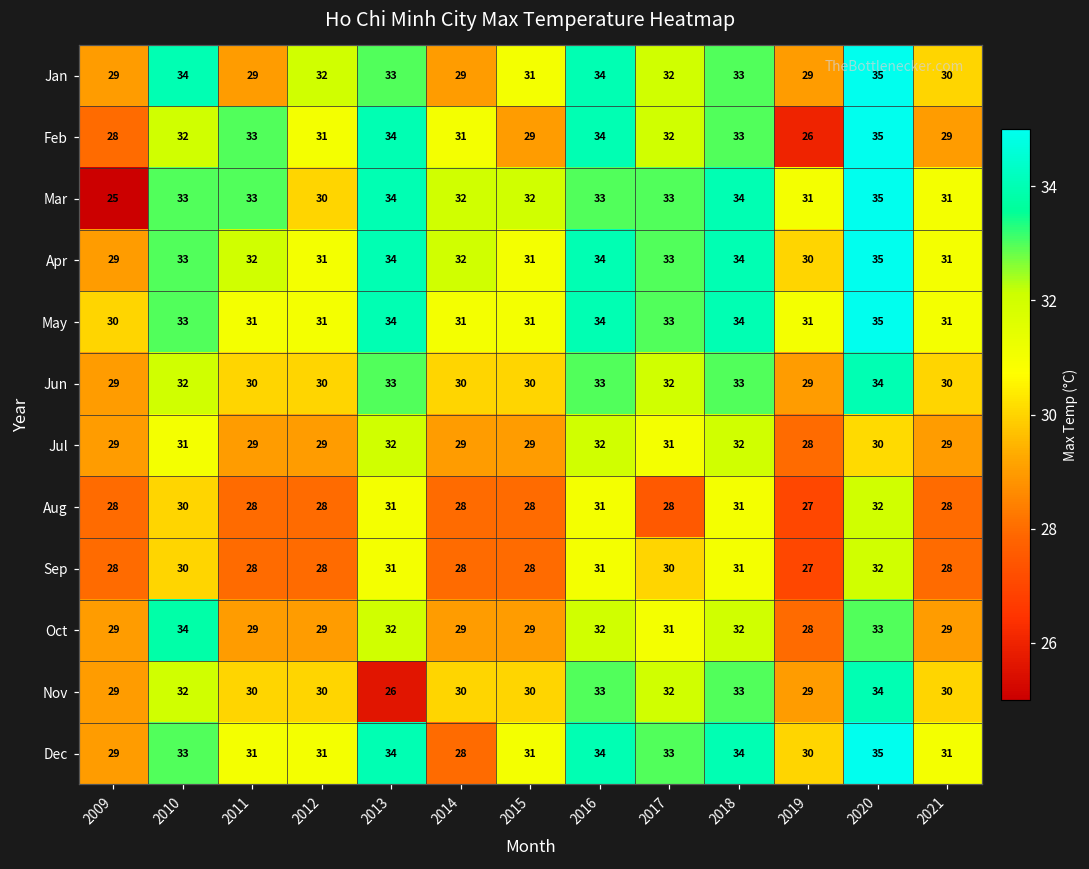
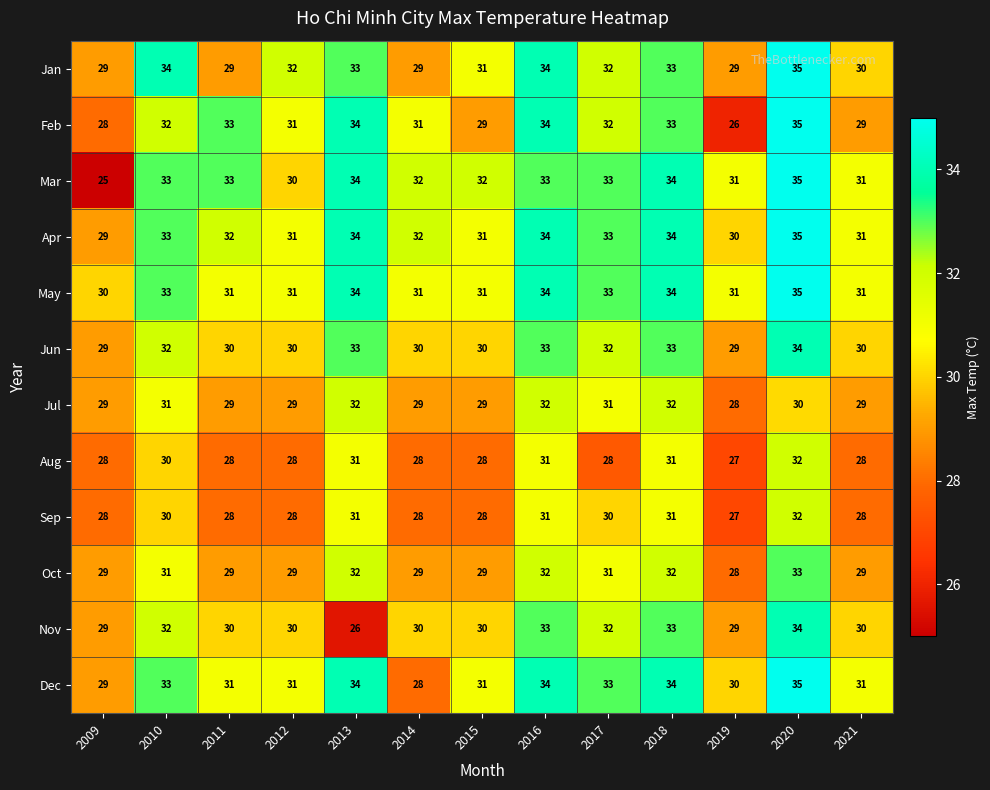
  {
    "Jan": {
      "2009": 29,
      "2010": 34,
      "2011": 29,
      "2012": 32,
      "2013": 33,
      "2014": 29,
      "2015": 31,
      "2016": 34,
      "2017": 32,
      "2018": 33,
      "2019": 29
    },
    "Feb": {
      "2009": 28,
      "2010": 32,
      "2011": 33,
      "2012": 31,
      "2013": 34,
      "2014": 31,
      "2015": 29,
      "2016": 34,
      "2017": 32,
      "2018": 33,
      "2019": 26,
      "2020": 35,
      "2021": 29
    },
    "Mar": {
      "2009": 25,
      "2010": 33,
      "2011": 33,
      "2012": 30,
      "2013": 34,
      "2014": 32,
      "2015": 32,
      "2016": 33,
      "2017": 33,
      "2018": 34,
      "2019": 31,
      "2020": 35,
      "2021": 31
    },
    "Apr": {
      "2009": 29,
      "2010": 33,
      "2011": 32,
      "2012": 31,
      "2013": 34,
      "2014": 32,
      "2015": 31,
      "2016": 34,
      "2017": 33,
      "2018": 34,
      "2019": 30,
      "2020": 35,
      "2021": 31
    },
    "May": {
      "2009": 30,
      "2010": 33,
      "2011": 31,
      "2012": 31,
      "2013": 34,
      "2014": 31,
      "2015": 31,
      "2016": 34,
      "2017": 33,
      "2018": 34,
      "2019": 31,
      "2020": 35,
      "2021": 31
    },
    "Jun": {
      "2009": 29,
      "2010": 32,
      "2011": 30,
      "2012": 30,
      "2013": 33,
      "2014": 30,
      "2015": 30,
      "2016": 33,
      "2017": 32,
      "2018": 33,
      "2019": 29,
      "2020": 34,
      "2021": 30
    },
    "Jul": {
      "2009": 29,
      "2010": 31,
      "2011": 29,
      "2012": 29,
      "2013": 32,
      "2014": 29,
      "2015": 29,
      "2016": 32,
      "2017": 31,
      "2018": 32,
      "2019": 28,
      "2020": 30,
      "2021": 29
    },
    "Aug": {
      "2009": 28,
      "2010": 30,
      "2011": 28,
      "2012": 28,
      "2013": 31,
      "2014": 28,
      "2015": 28,
      "2016": 31,
      "2017": 28,
      "2018": 31,
      "2019": 27,
      "2020": 32,
      "2021": 28
    },
    "Sep": {
      "2009": 28,
      "2010": 30,
      "2011": 28,
      "2012": 28,
      "2013": 31,
      "2014": 28,
      "2015": 28,
      "2016": 31,
      "2017": 30,
      "2018": 31,
      "2019": 27,
      "2020": 32,
      "2021": 28
    },
    "Oct": {
      "2009": 29,
-     "2010": 34,
+     "2010": 31,
      "2011": 29,
      "2012": 29,
      "2013": 32,
      "2014": 29,
      "2015": 29,
      "2016": 32,
      "2017": 31,
      "2018": 32,
      "2019": 28,
      "2020": 33,
      "2021": 29
    },
    "Nov": {
      "2009": 29,
      "2010": 32,
      "2011": 30,
      "2012": 30,
      "2013": 26,
      "2014": 30,
      "2015": 30,
      "2016": 33,
      "2017": 32,
      "2018": 33,
      "2019": 29,
      "2020": 34,
      "2021": 30
    },
    "Dec": {
      "2009": 29,
      "2010": 33,
      "2011": 31,
      "2012": 31,
      "2013": 34,
      "2014": 28,
      "2015": 31,
      "2016": 34,
      "2017": 33,
      "2018": 34,
      "2019": 30,
      "2020": 35,
      "2021": 31
    }
  }
